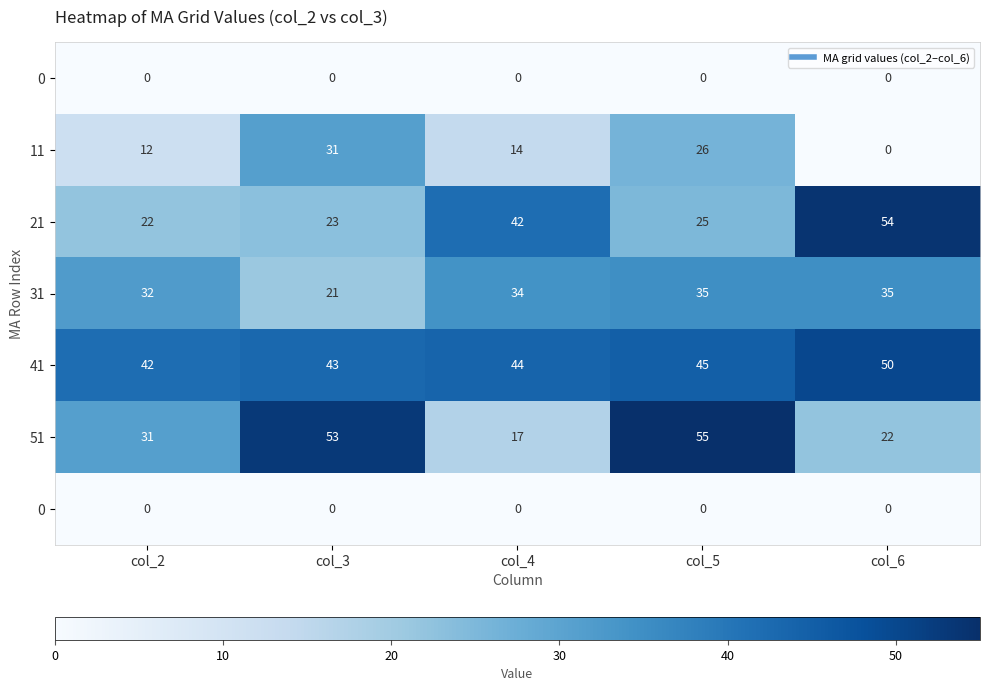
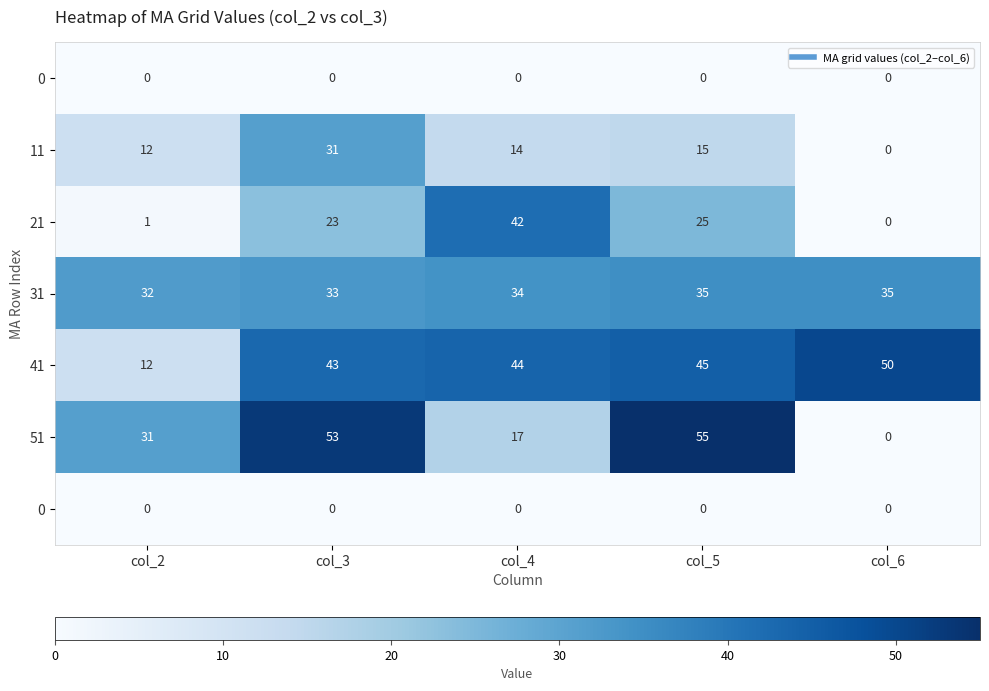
  {
    "11": {
      "col_2": 12,
      "col_3": 31,
      "col_4": 14,
-     "col_5": 26,
+     "col_5": 15,
      "col_6": 0
    },
    "21": {
-     "col_2": 22,
+     "col_2": 1,
      "col_3": 23,
      "col_4": 42,
      "col_5": 25,
-     "col_6": 54
+     "col_6": 0
    },
    "31": {
      "col_2": 32,
-     "col_3": 21,
+     "col_3": 33,
      "col_4": 34,
      "col_5": 35,
      "col_6": 35
    },
    "41": {
-     "col_2": 42,
+     "col_2": 12,
      "col_3": 43,
      "col_4": 44,
      "col_5": 45,
      "col_6": 50
    },
    "51": {
      "col_2": 31,
      "col_3": 53,
      "col_4": 17,
      "col_5": 55,
-     "col_6": 22
+     "col_6": 0
    }
  }
